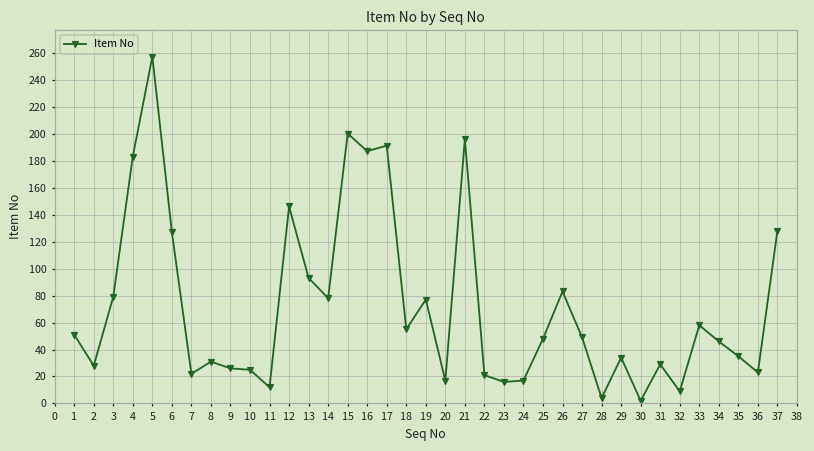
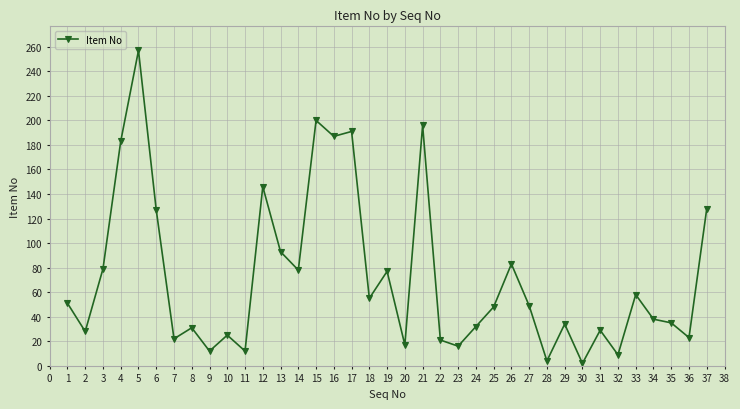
  {
    "1": 51,
    "2": 28,
    "3": 79,
    "4": 183,
    "5": 257,
    "6": 127,
    "7": 22,
    "8": 31,
-   "9": 26,
+   "9": 12,
    "10": 25,
    "11": 12,
    "12": 146,
    "13": 93,
    "14": 78,
    "15": 200,
    "16": 187,
    "17": 191,
    "18": 55,
    "19": 77,
    "20": 17,
    "21": 196,
    "22": 21,
    "23": 16,
-   "24": 17,
+   "24": 32,
    "25": 48,
    "26": 83,
    "27": 49,
    "28": 4,
    "29": 34,
    "30": 2,
    "31": 29,
    "32": 9,
    "33": 58,
-   "34": 46,
+   "34": 38,
    "35": 35,
    "36": 23,
    "37": 128
  }
